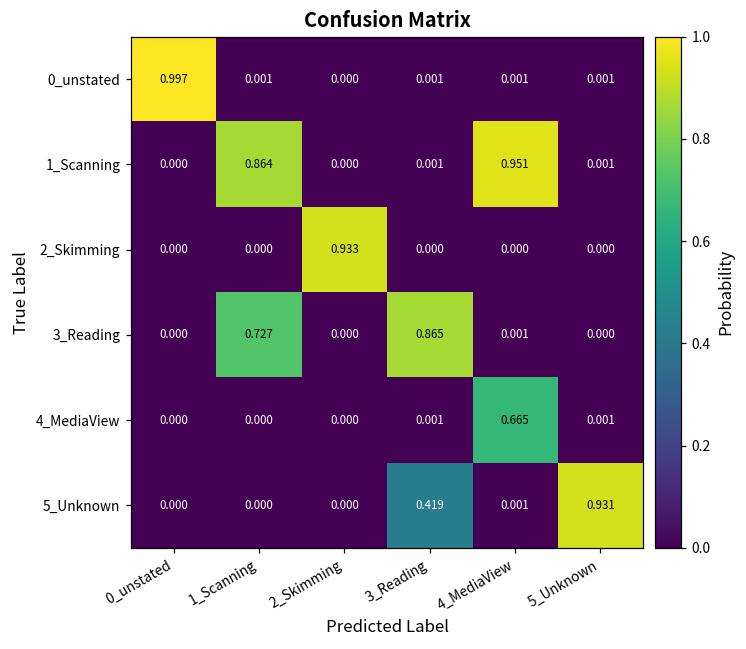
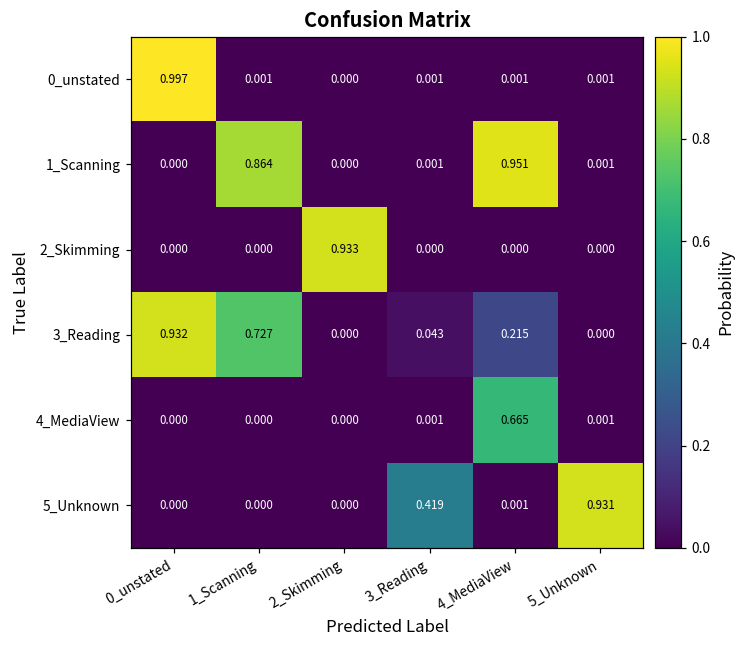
  {
    "0_unstated": {
      "0_unstated": 0.997,
      "1_Scanning": 0.001,
      "2_Skimming": 0.000,
      "3_Reading": 0.001,
      "4_MediaView": 0.001,
      "5_Unknown": 0.001
    },
    "1_Scanning": {
      "0_unstated": 0.000,
      "1_Scanning": 0.864,
      "2_Skimming": 0.000,
      "3_Reading": 0.001,
      "4_MediaView": 0.951,
      "5_Unknown": 0.001
    },
    "2_Skimming": {
      "0_unstated": 0.000,
      "1_Scanning": 0.000,
      "2_Skimming": 0.933,
      "3_Reading": 0.000,
      "4_MediaView": 0.000,
      "5_Unknown": 0.000
    },
    "3_Reading": {
-     "0_unstated": 0.000,
+     "0_unstated": 0.932,
      "1_Scanning": 0.727,
      "2_Skimming": 0.000,
-     "3_Reading": 0.865,
-     "4_MediaView": 0.001,
+     "3_Reading": 0.043,
+     "4_MediaView": 0.215,
      "5_Unknown": 0.000
    },
    "4_MediaView": {
      "0_unstated": 0.000,
      "1_Scanning": 0.000,
      "2_Skimming": 0.000,
      "3_Reading": 0.001,
      "4_MediaView": 0.665,
      "5_Unknown": 0.001
    },
    "5_Unknown": {
      "0_unstated": 0.000,
      "1_Scanning": 0.000,
      "2_Skimming": 0.000,
      "3_Reading": 0.419,
      "4_MediaView": 0.001,
      "5_Unknown": 0.931
    }
  }
